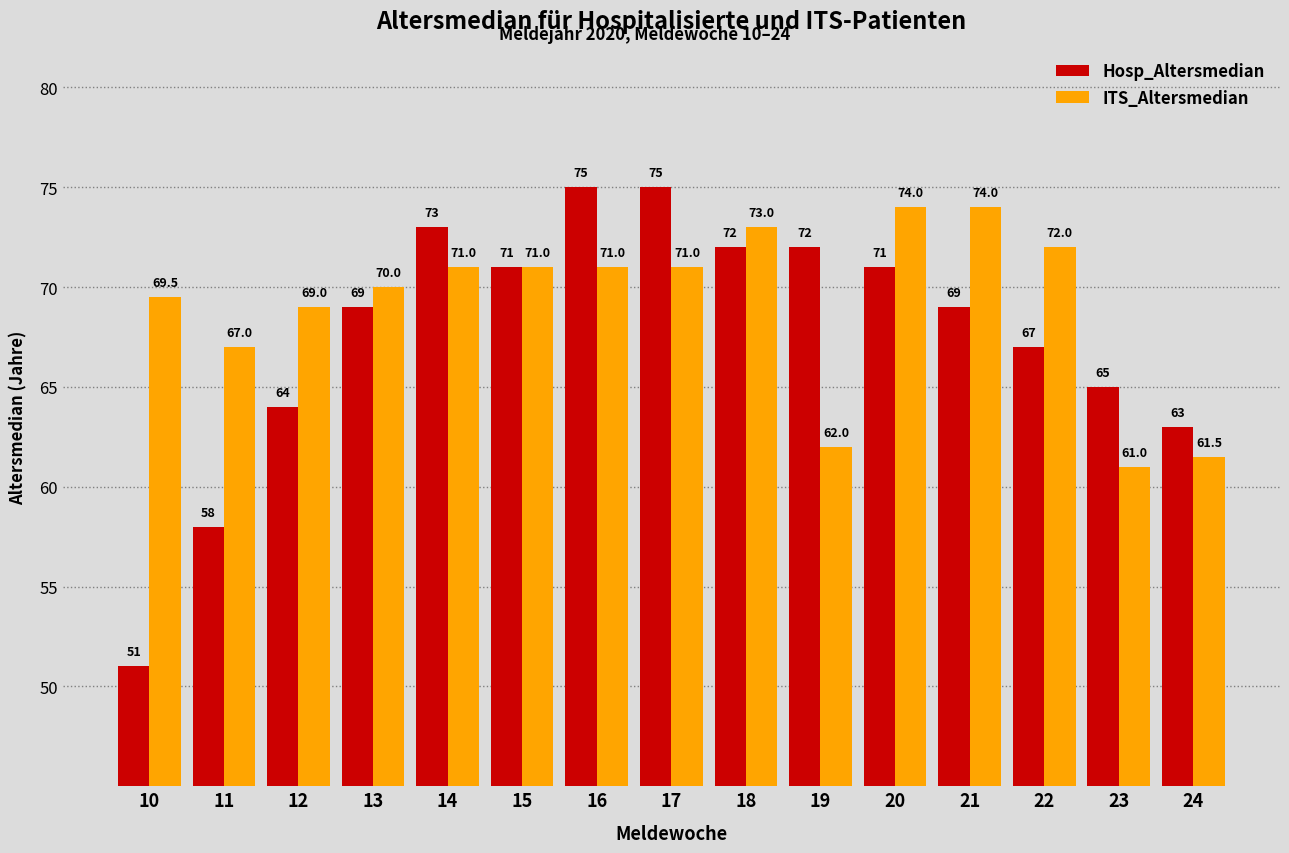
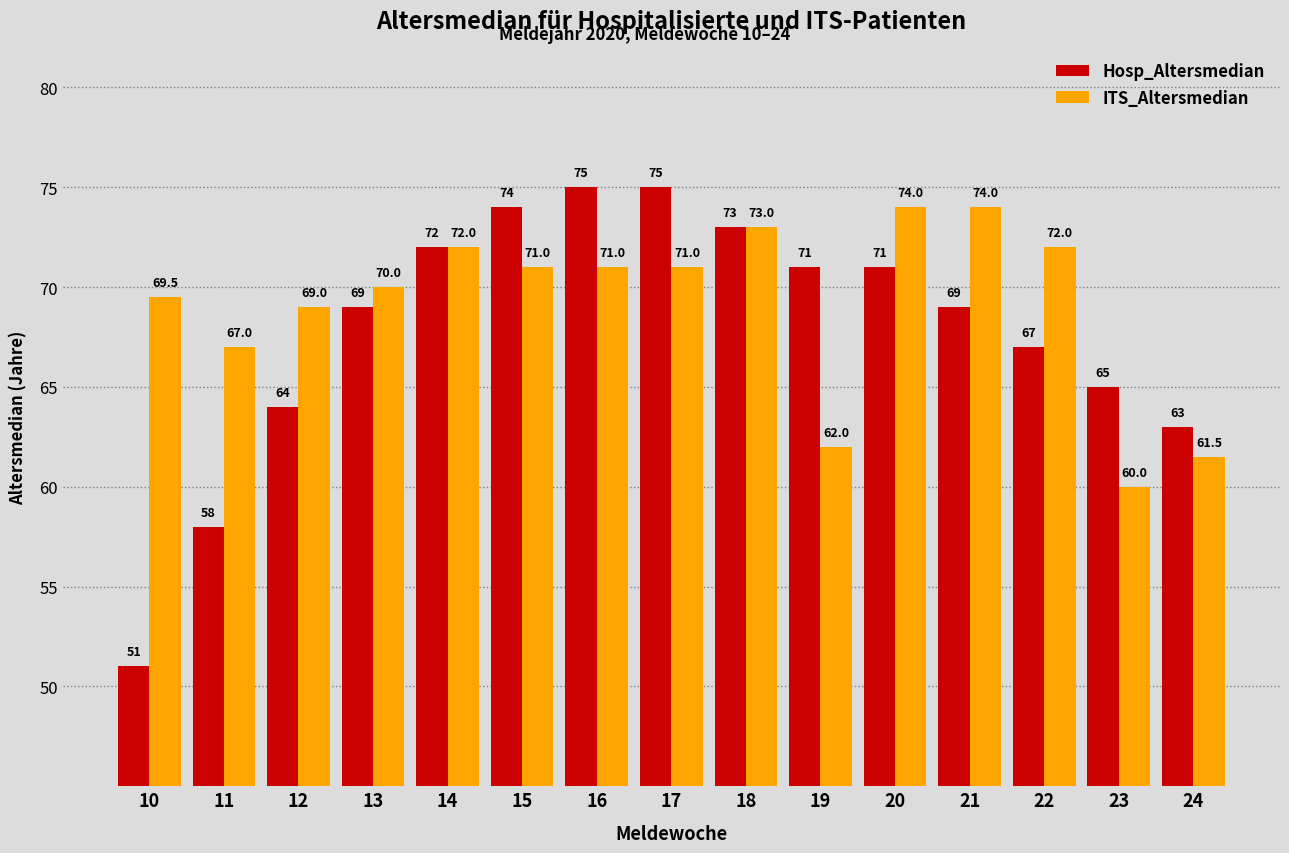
  {
    "Hosp_Altersmedian": {
      "10": 51,
      "11": 58,
      "12": 64,
      "13": 69,
-     "14": 73,
-     "15": 71,
+     "14": 72,
+     "15": 74,
      "16": 75,
      "17": 75,
-     "18": 72,
-     "19": 72,
+     "18": 73,
+     "19": 71,
      "20": 71,
      "21": 69,
      "22": 67,
      "23": 65,
      "24": 63
    },
    "ITS_Altersmedian": {
      "10": 69.5,
      "11": 67.0,
      "12": 69.0,
      "13": 70.0,
-     "14": 71.0,
+     "14": 72.0,
      "15": 71.0,
      "16": 71.0,
      "17": 71.0,
      "18": 73.0,
      "19": 62.0,
      "20": 74.0,
      "21": 74.0,
      "22": 72.0,
-     "23": 61.0,
+     "23": 60.0,
      "24": 61.5
    }
  }
